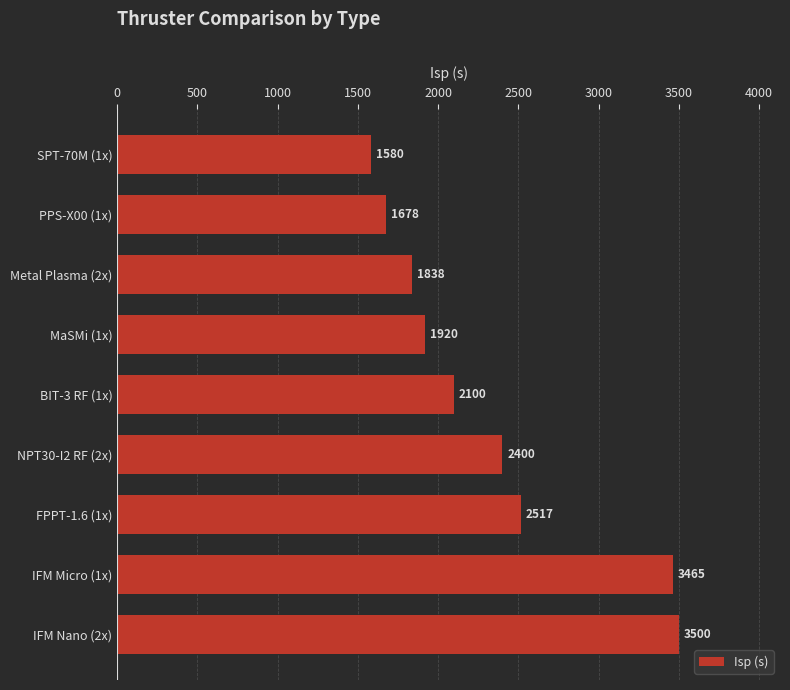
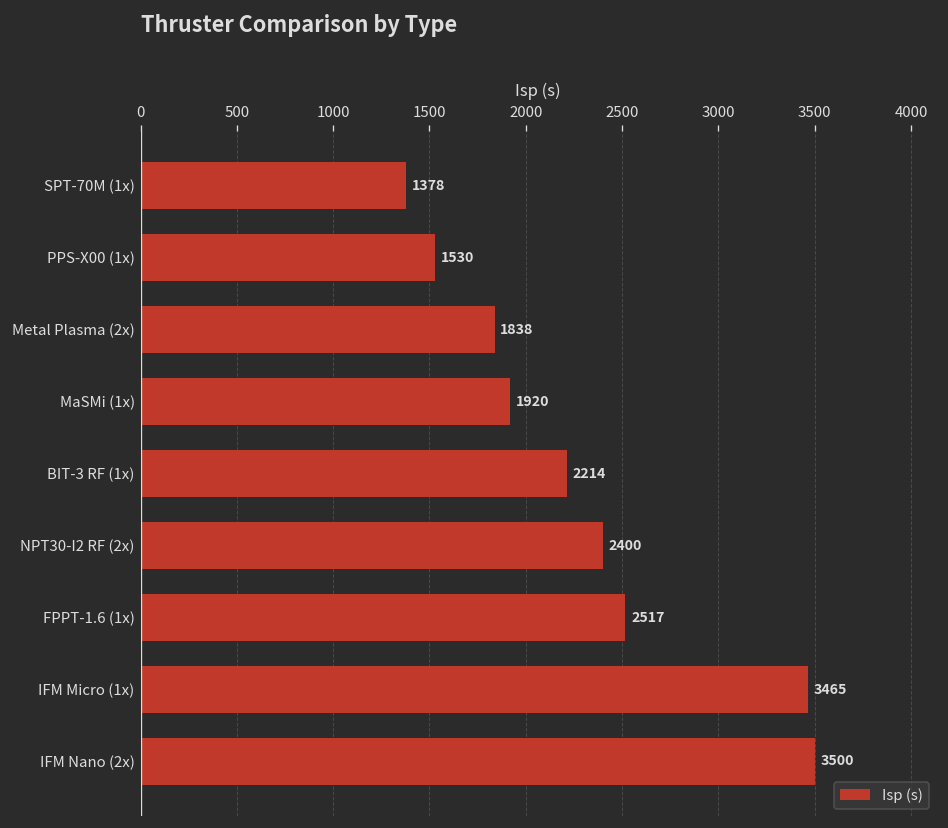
  {
-   "SPT-70M (1x)": 1580,
-   "PPS-X00 (1x)": 1678,
+   "SPT-70M (1x)": 1378,
+   "PPS-X00 (1x)": 1530,
    "Metal Plasma (2x)": 1838,
    "MaSMi (1x)": 1920,
-   "BIT-3 RF (1x)": 2100,
+   "BIT-3 RF (1x)": 2214,
    "NPT30-I2 RF (2x)": 2400,
    "FPPT-1.6 (1x)": 2517,
    "IFM Micro (1x)": 3465,
    "IFM Nano (2x)": 3500
  }
